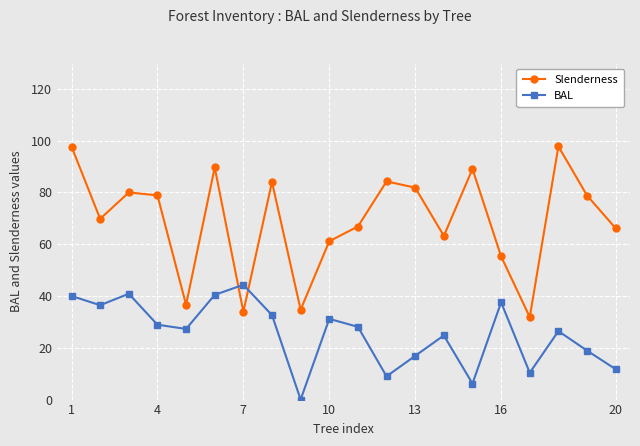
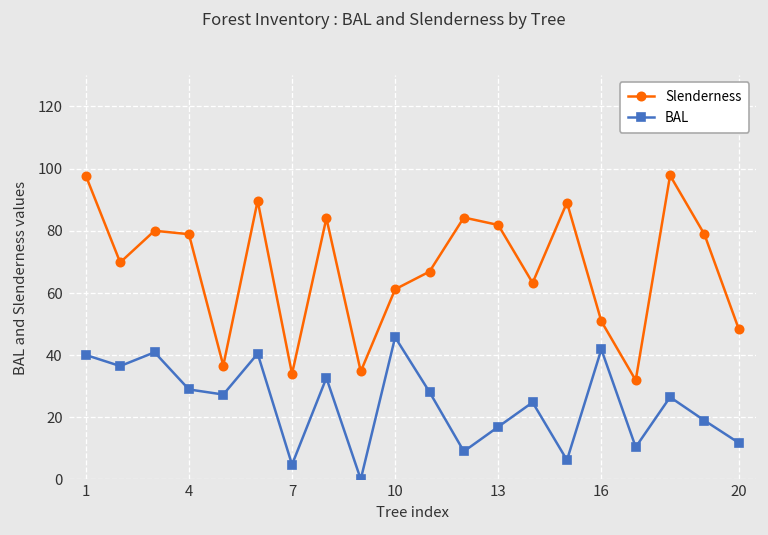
  {
    "Slenderness": {
      "1": 98,
      "4": 79,
      "7": 34,
      "10": 61,
      "13": 82,
-     "16": 55,
-     "20": 66
+     "16": 51,
+     "20": 48
    },
    "BAL": {
      "1": 40,
      "4": 29,
-     "7": 44,
-     "10": 31,
+     "7": 5,
+     "10": 46,
      "13": 17,
-     "16": 38,
+     "16": 42,
      "20": 12
    }
  }
